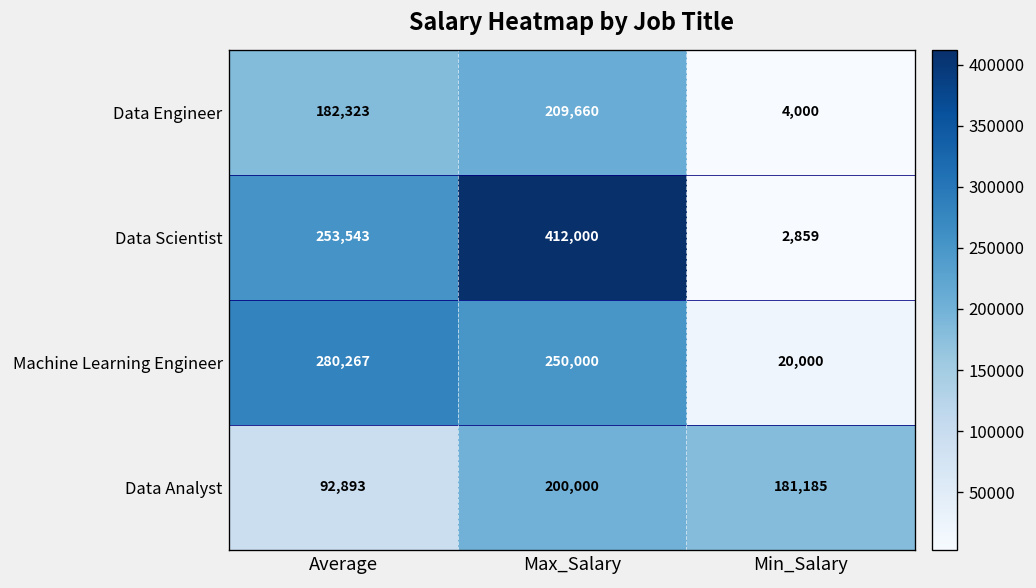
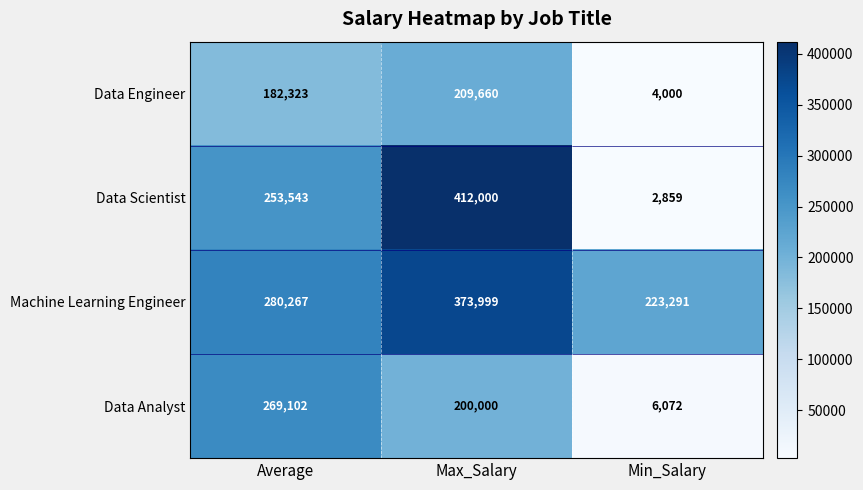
  {
    "Data Engineer": {
      "Average": "182,323",
      "Max_Salary": "209,660",
      "Min_Salary": "4,000"
    },
    "Data Scientist": {
      "Average": "253,543",
      "Max_Salary": "412,000",
      "Min_Salary": "2,859"
    },
    "Machine Learning Engineer": {
      "Average": "280,267",
-     "Max_Salary": "250,000",
-     "Min_Salary": "20,000"
+     "Max_Salary": "373,999",
+     "Min_Salary": "223,291"
    },
    "Data Analyst": {
-     "Average": "92,893",
+     "Average": "269,102",
      "Max_Salary": "200,000",
-     "Min_Salary": "181,185"
+     "Min_Salary": "6,072"
    }
  }
